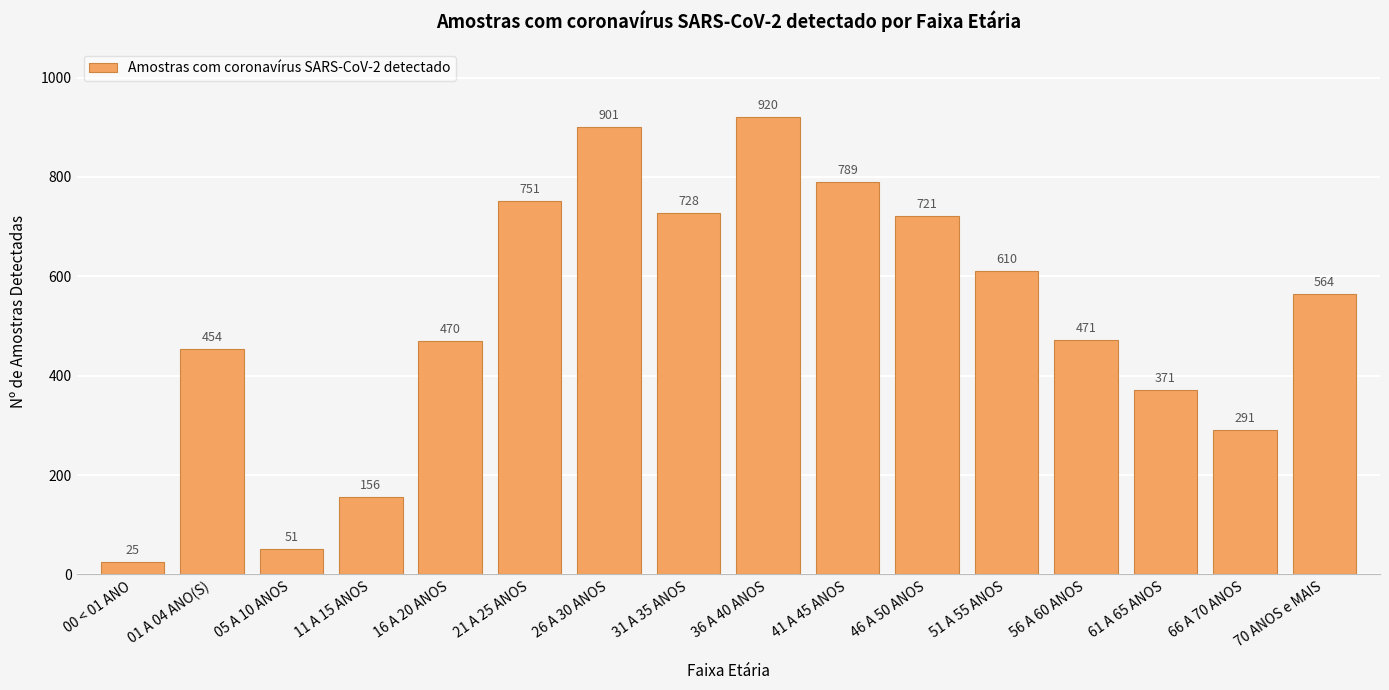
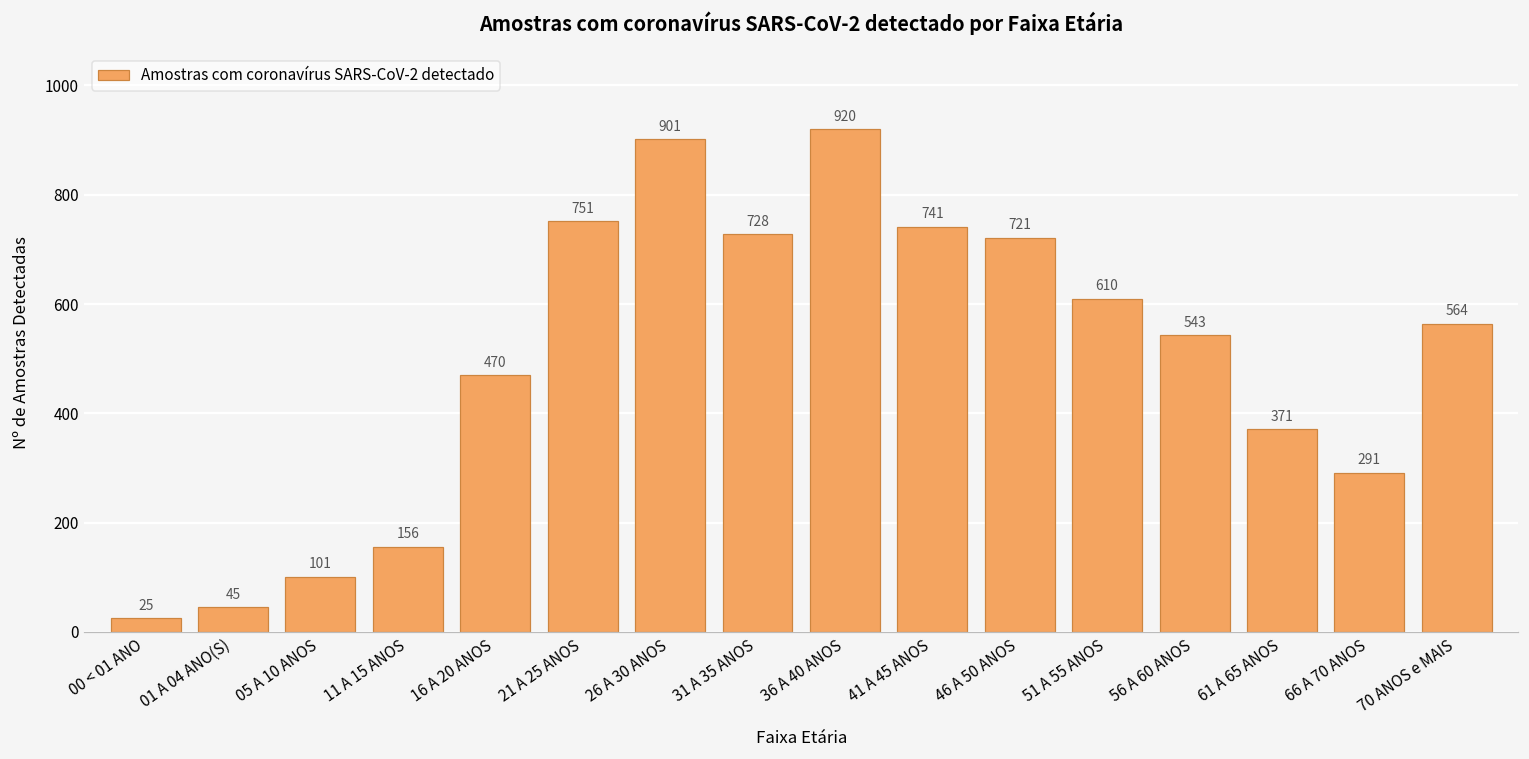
  {
    "00 < 01 ANO": 25,
-   "01 A 04 ANO(S)": 454,
-   "05 A 10 ANOS": 51,
+   "01 A 04 ANO(S)": 45,
+   "05 A 10 ANOS": 101,
    "11 A 15 ANOS": 156,
    "16 A 20 ANOS": 470,
    "21 A 25 ANOS": 751,
    "26 A 30 ANOS": 901,
    "31 A 35 ANOS": 728,
    "36 A 40 ANOS": 920,
-   "41 A 45 ANOS": 789,
+   "41 A 45 ANOS": 741,
    "46 A 50 ANOS": 721,
    "51 A 55 ANOS": 610,
-   "56 A 60 ANOS": 471,
+   "56 A 60 ANOS": 543,
    "61 A 65 ANOS": 371,
    "66 A 70 ANOS": 291,
    "70 ANOS e MAIS": 564
  }
